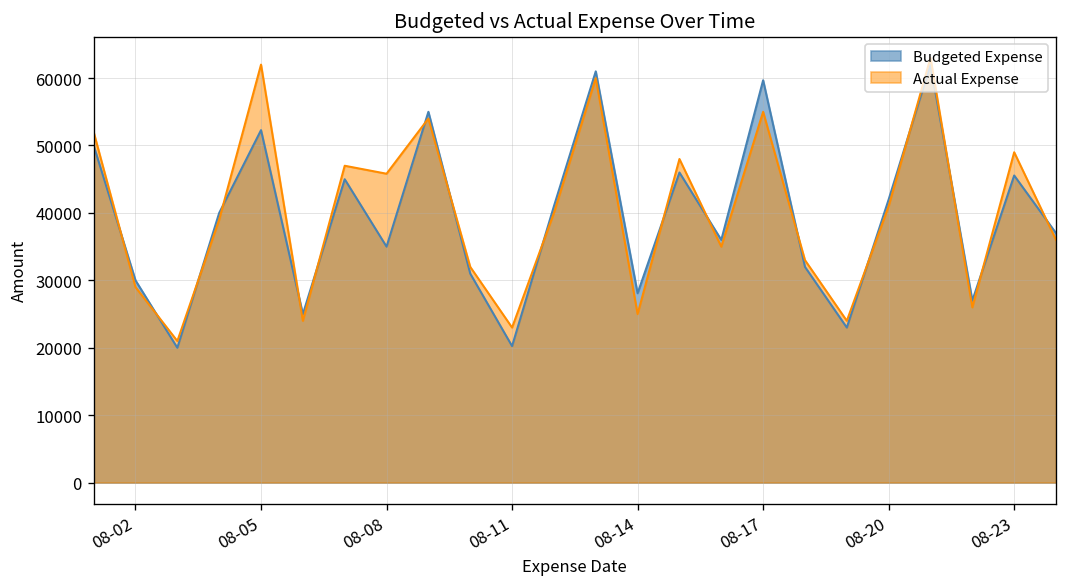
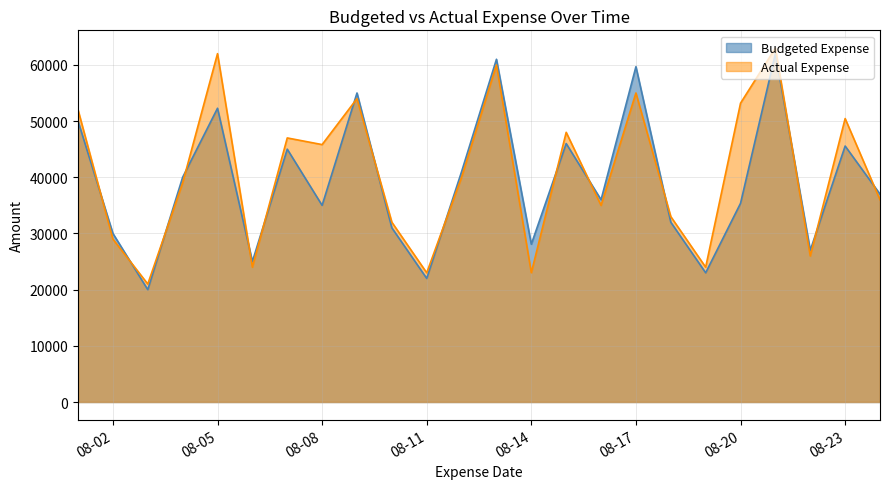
  {
    "Budgeted Expense": {
      "08-02": 30000,
      "08-05": 52000,
      "08-08": 35000,
-     "08-11": 20000,
+     "08-11": 22000,
      "08-14": 28000,
      "08-17": 60000,
-     "08-20": 42000,
+     "08-20": 35000,
      "08-23": 46000
    },
    "Actual Expense": {
      "08-02": 29000,
      "08-05": 62000,
      "08-08": 46000,
      "08-11": 23000,
-     "08-14": 25000,
+     "08-14": 23000,
      "08-17": 55000,
-     "08-20": 41000,
-     "08-23": 49000
+     "08-20": 53000,
+     "08-23": 50000
    }
  }
